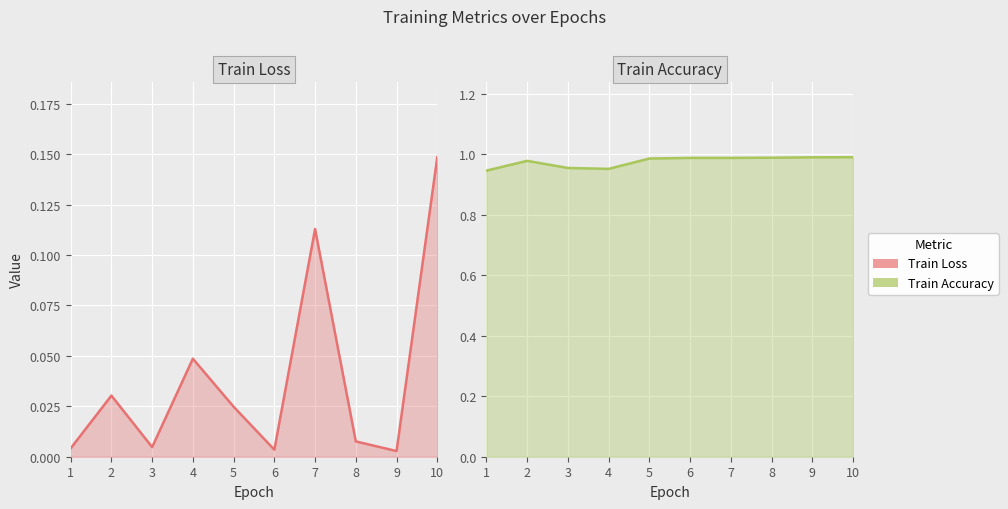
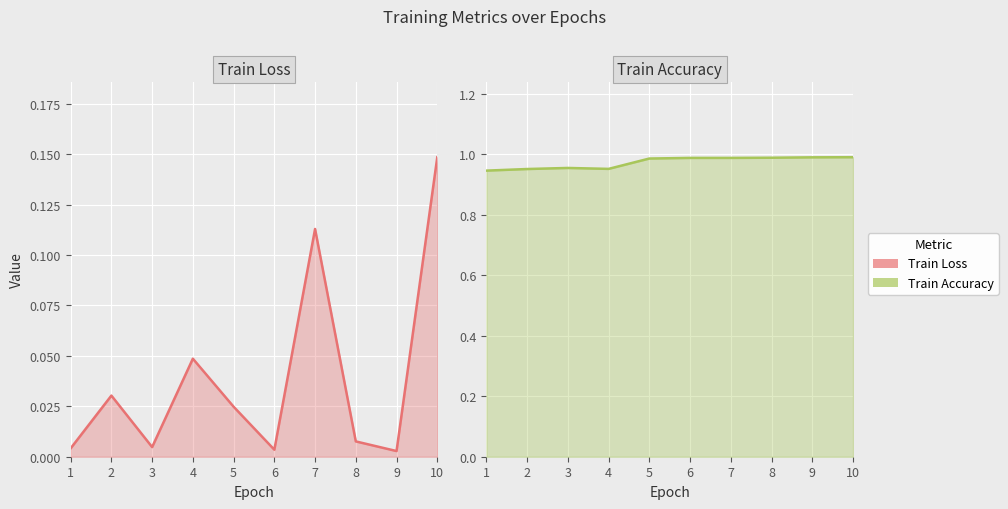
  {
    "Train Loss": {
      "1": 0.004,
      "2": 0.030,
      "3": 0.005,
      "4": 0.049,
      "5": 0.025,
      "6": 0.003,
      "7": 0.113,
      "8": 0.008,
      "9": 0.003,
      "10": 0.149
    },
    "Train Accuracy": {
      "1": 0.95,
-     "2": 0.98,
+     "2": 0.95,
      "3": 0.96,
      "4": 0.95,
      "5": 0.99,
      "6": 0.99,
      "7": 0.99,
      "8": 0.99,
      "9": 0.99,
      "10": 0.99
    }
  }
